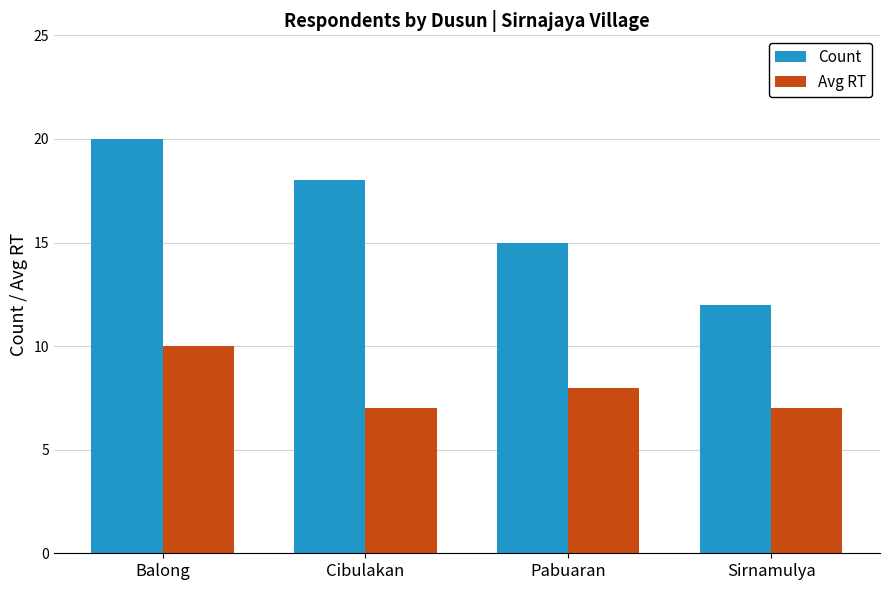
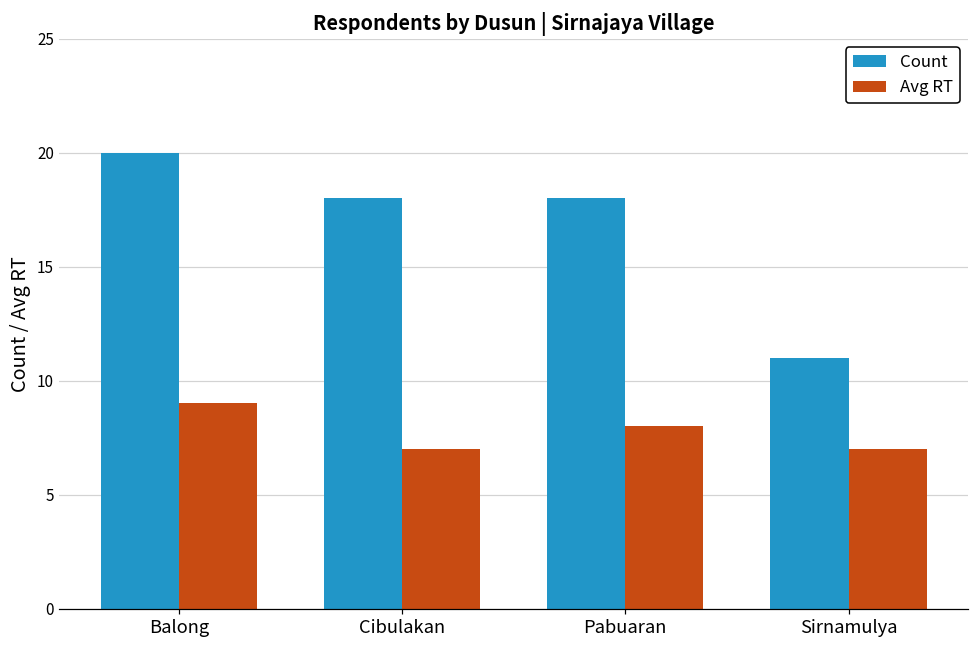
  {
    "Count": {
      "Balong": 20,
      "Cibulakan": 18,
-     "Pabuaran": 15,
-     "Sirnamulya": 12
+     "Pabuaran": 18,
+     "Sirnamulya": 11
    },
    "Avg RT": {
-     "Balong": 10,
+     "Balong": 9,
      "Cibulakan": 7,
      "Pabuaran": 8,
      "Sirnamulya": 7
    }
  }
